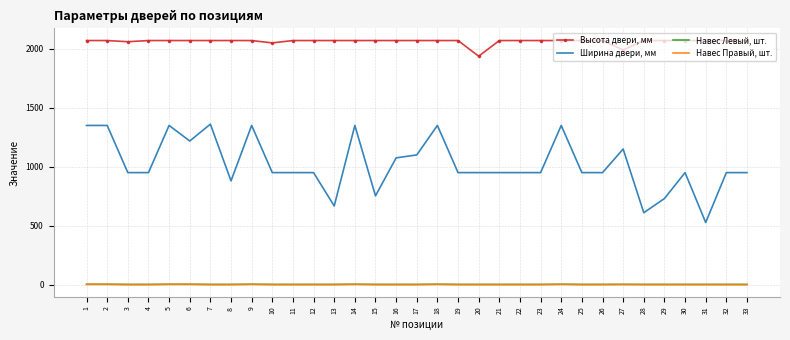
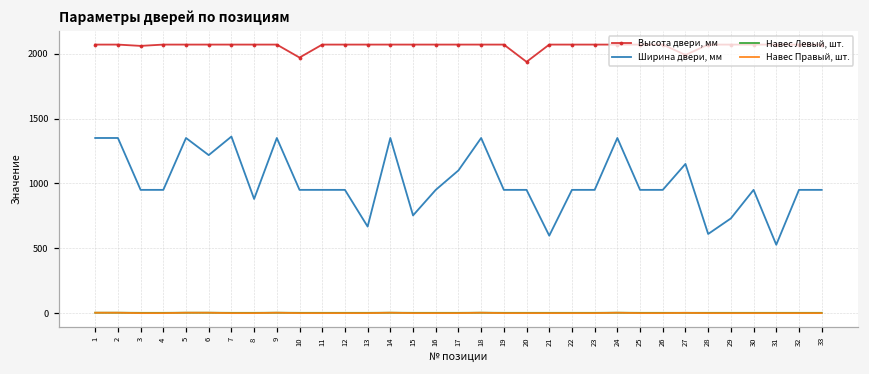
  {
    "Высота двери, мм": {
      "1": 2070,
      "2": 2070,
      "3": 2060,
      "4": 2070,
      "5": 2070,
      "6": 2070,
      "7": 2070,
      "8": 2070,
      "9": 2070,
-     "10": 2050,
+     "10": 1970,
      "11": 2070,
      "12": 2070,
      "13": 2070,
      "14": 2070,
      "15": 2070,
      "16": 2070,
      "17": 2070,
      "18": 2070,
      "19": 2070,
      "20": 1940,
      "21": 2070,
      "22": 2070,
      "23": 2070
    },
    "Ширина двери, мм": {
      "1": 1350,
      "2": 1350,
      "3": 950,
      "4": 950,
      "5": 1350,
      "6": 1220,
      "7": 1360,
      "8": 880,
      "9": 1350,
      "10": 950,
      "11": 950,
      "12": 950,
      "13": 670,
      "14": 1350,
      "15": 750,
-     "16": 1080,
+     "16": 950,
      "17": 1100,
      "18": 1350,
      "19": 950,
      "20": 950,
-     "21": 950,
+     "21": 600,
      "22": 950,
      "23": 950,
      "24": 1350,
      "25": 950,
      "26": 950,
      "27": 1150,
      "28": 610,
      "29": 730,
      "30": 950,
      "31": 530,
      "32": 950,
      "33": 950
    }
  }
